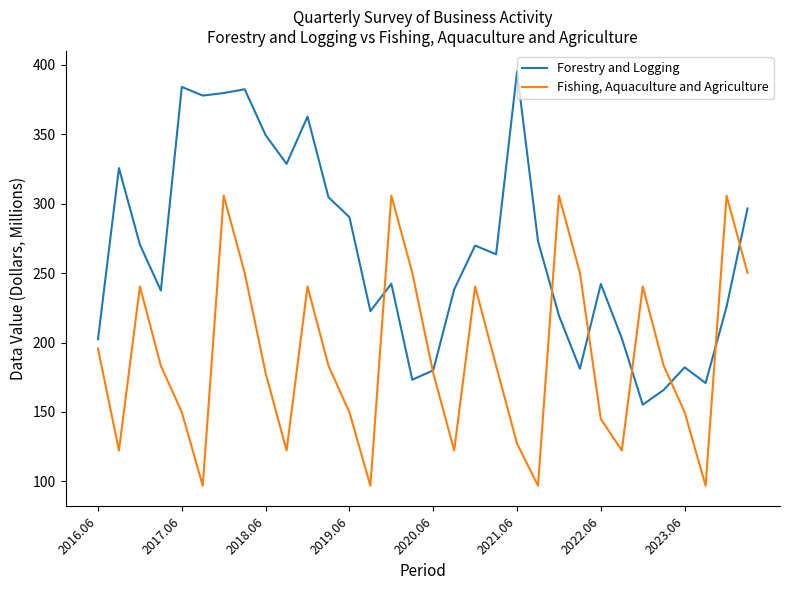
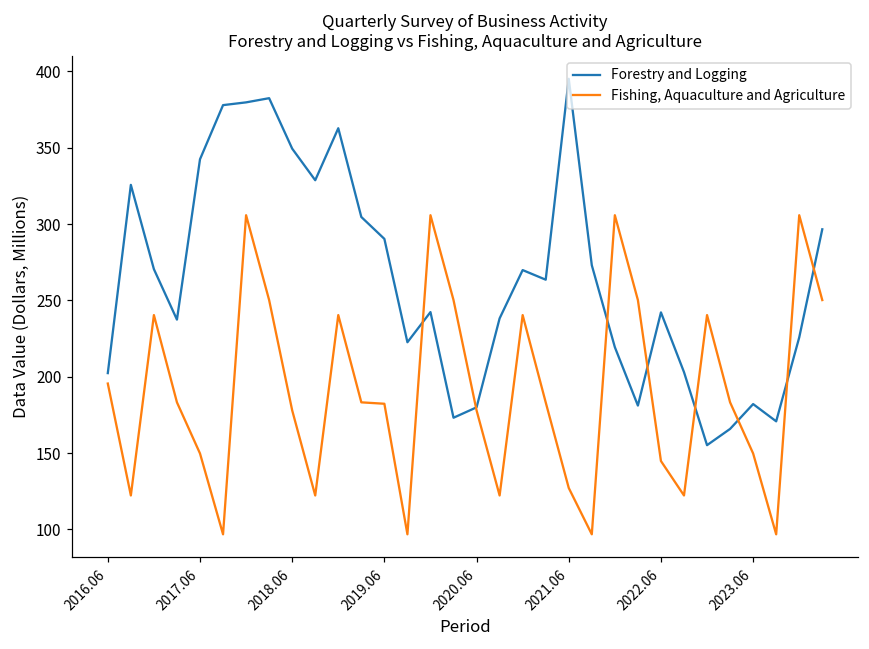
  {
    "Forestry and Logging": {
      "2016.06": 202,
-     "2017.06": 384,
+     "2017.06": 342,
      "2018.06": 349,
      "2019.06": 290,
      "2020.06": 180,
      "2021.06": 395,
      "2022.06": 242,
      "2023.06": 182
    },
    "Fishing, Aquaculture and Agriculture": {
      "2016.06": 196,
      "2017.06": 150,
      "2018.06": 178,
-     "2019.06": 150,
+     "2019.06": 182,
      "2020.06": 178,
      "2021.06": 127,
      "2022.06": 145,
      "2023.06": 150
    }
  }
